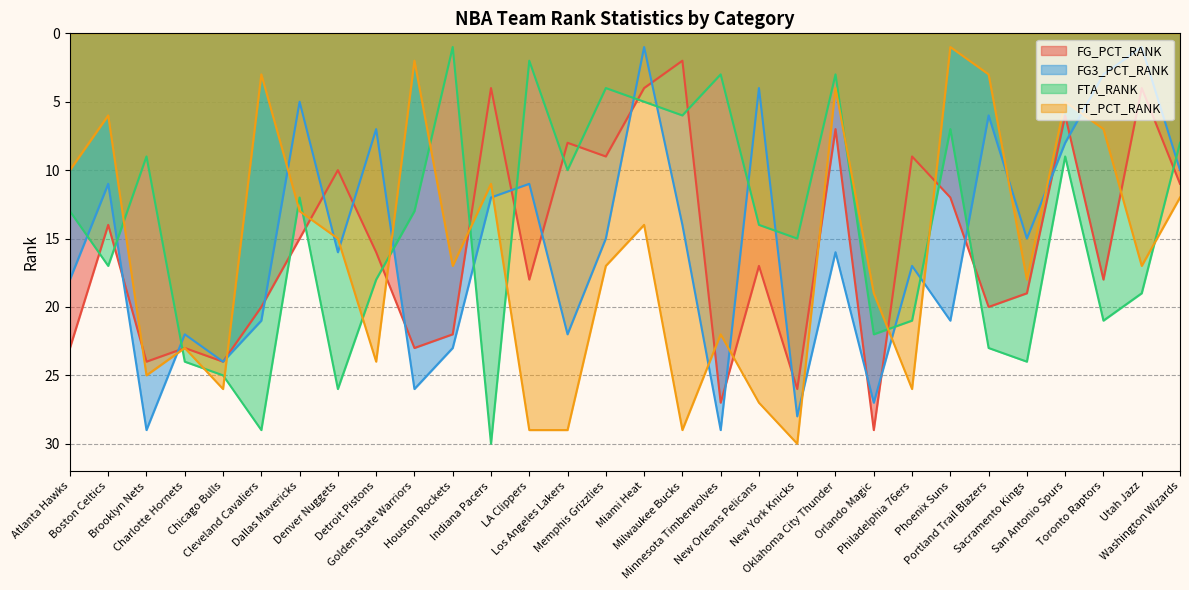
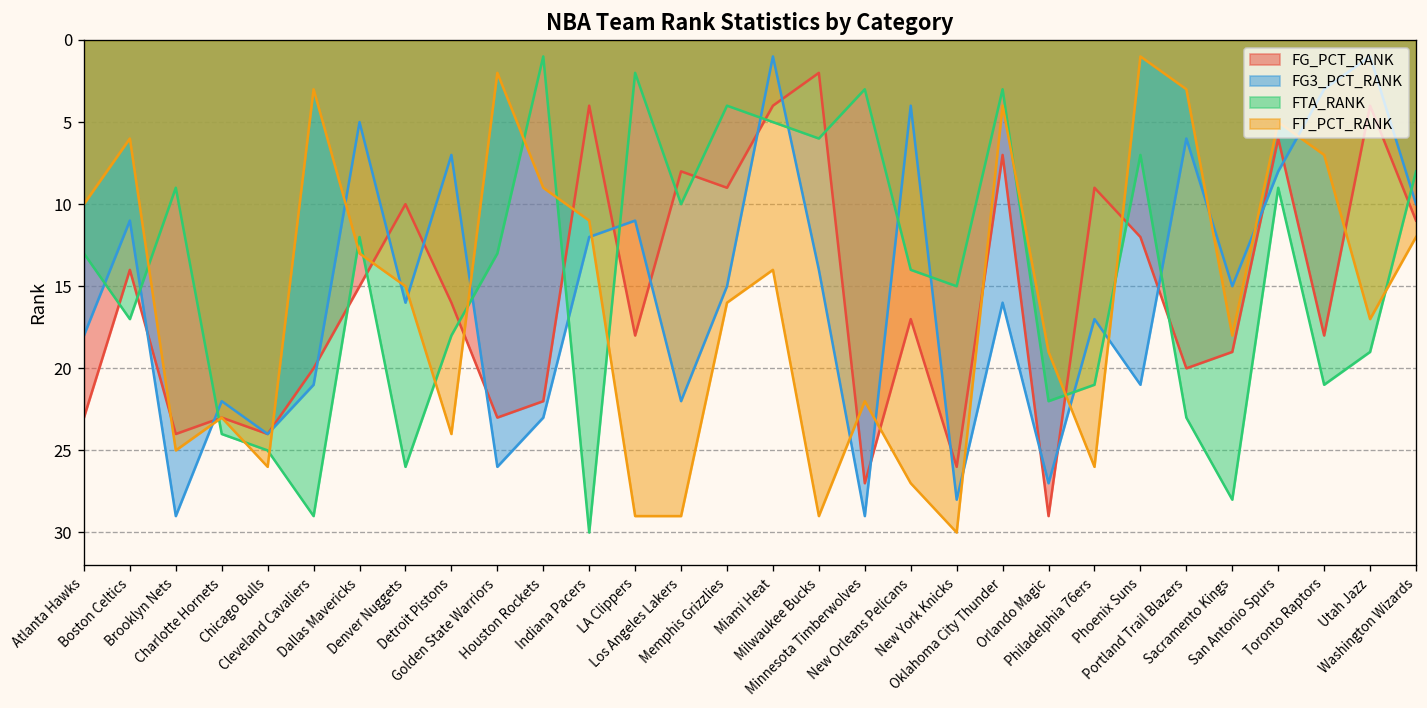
  {
    "FG_PCT_RANK": {
      "Atlanta Hawks": 23,
      "Boston Celtics": 14,
      "Brooklyn Nets": 24,
      "Cleveland Cavaliers": 20,
      "Dallas Mavericks": 15,
      "Denver Nuggets": 10,
      "Detroit Pistons": 16,
      "Golden State Warriors": 23,
      "Houston Rockets": 22,
      "Indiana Pacers": 4,
      "LA Clippers": 18,
      "Los Angeles Lakers": 8,
      "Memphis Grizzlies": 9,
      "Miami Heat": 4,
      "Milwaukee Bucks": 2,
      "Minnesota Timberwolves": 27,
      "New Orleans Pelicans": 17,
      "New York Knicks": 26,
      "Oklahoma City Thunder": 7,
      "Orlando Magic": 29,
      "Philadelphia 76ers": 9,
      "Phoenix Suns": 12,
      "Portland Trail Blazers": 20,
      "Sacramento Kings": 19,
      "Toronto Raptors": 18,
      "Washington Wizards": 11
    },
    "FG3_PCT_RANK": {
      "Atlanta Hawks": 18,
      "Boston Celtics": 11,
      "Brooklyn Nets": 29,
      "Charlotte Hornets": 22,
      "Cleveland Cavaliers": 21,
      "Dallas Mavericks": 5,
      "Denver Nuggets": 16,
      "Detroit Pistons": 7,
      "Golden State Warriors": 26,
      "Houston Rockets": 23,
      "Indiana Pacers": 12,
      "LA Clippers": 11,
      "Los Angeles Lakers": 22,
      "Memphis Grizzlies": 15,
      "Miami Heat": 1,
      "Milwaukee Bucks": 14,
      "Minnesota Timberwolves": 29,
      "New Orleans Pelicans": 4,
      "New York Knicks": 28,
      "Oklahoma City Thunder": 16,
      "Orlando Magic": 27,
      "Philadelphia 76ers": 17,
      "Phoenix Suns": 21,
      "Portland Trail Blazers": 6,
      "Sacramento Kings": 15,
      "San Antonio Spurs": 8,
      "Washington Wizards": 10
    },
    "FTA_RANK": {
      "Atlanta Hawks": 13,
      "Boston Celtics": 17,
      "Brooklyn Nets": 9,
      "Charlotte Hornets": 24,
      "Chicago Bulls": 25,
      "Cleveland Cavaliers": 29,
      "Dallas Mavericks": 12,
      "Denver Nuggets": 26,
      "Detroit Pistons": 18,
      "Golden State Warriors": 13,
      "Houston Rockets": 1,
      "Indiana Pacers": 30,
      "LA Clippers": 2,
      "Los Angeles Lakers": 10,
      "Memphis Grizzlies": 4,
      "Miami Heat": 5,
      "Milwaukee Bucks": 6,
      "Minnesota Timberwolves": 3,
      "New Orleans Pelicans": 14,
      "New York Knicks": 15,
      "Oklahoma City Thunder": 3,
      "Orlando Magic": 22,
      "Philadelphia 76ers": 21,
      "Phoenix Suns": 7,
      "Portland Trail Blazers": 23,
-     "Sacramento Kings": 24,
+     "Sacramento Kings": 28,
      "San Antonio Spurs": 9,
      "Toronto Raptors": 21,
      "Utah Jazz": 19,
      "Washington Wizards": 8
    },
    "FT_PCT_RANK": {
      "Atlanta Hawks": 10,
      "Boston Celtics": 6,
      "Brooklyn Nets": 25,
      "Chicago Bulls": 26,
      "Cleveland Cavaliers": 3,
      "Dallas Mavericks": 13,
      "Denver Nuggets": 15,
      "Detroit Pistons": 24,
      "Golden State Warriors": 2,
-     "Houston Rockets": 17,
+     "Houston Rockets": 9,
      "Indiana Pacers": 11,
      "LA Clippers": 29,
      "Los Angeles Lakers": 29,
-     "Memphis Grizzlies": 17,
+     "Memphis Grizzlies": 16,
      "Miami Heat": 14,
      "Milwaukee Bucks": 29,
      "Minnesota Timberwolves": 22,
      "New Orleans Pelicans": 27,
      "New York Knicks": 30,
      "Oklahoma City Thunder": 4,
      "Orlando Magic": 19,
      "Philadelphia 76ers": 26,
      "Phoenix Suns": 1,
      "Portland Trail Blazers": 3,
      "Sacramento Kings": 18,
      "Toronto Raptors": 7,
      "Utah Jazz": 17,
      "Washington Wizards": 12
    }
  }
